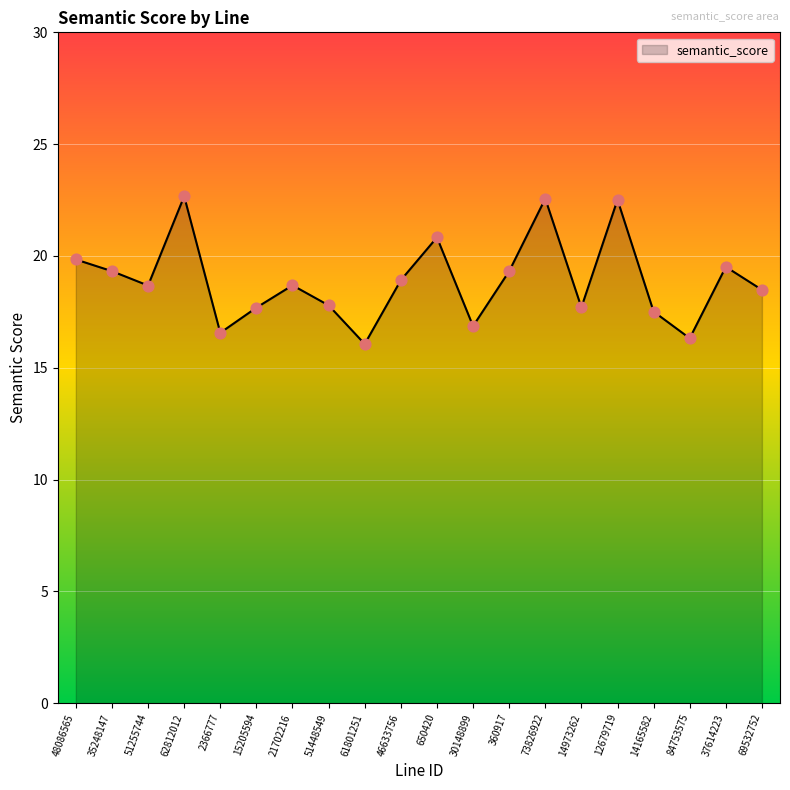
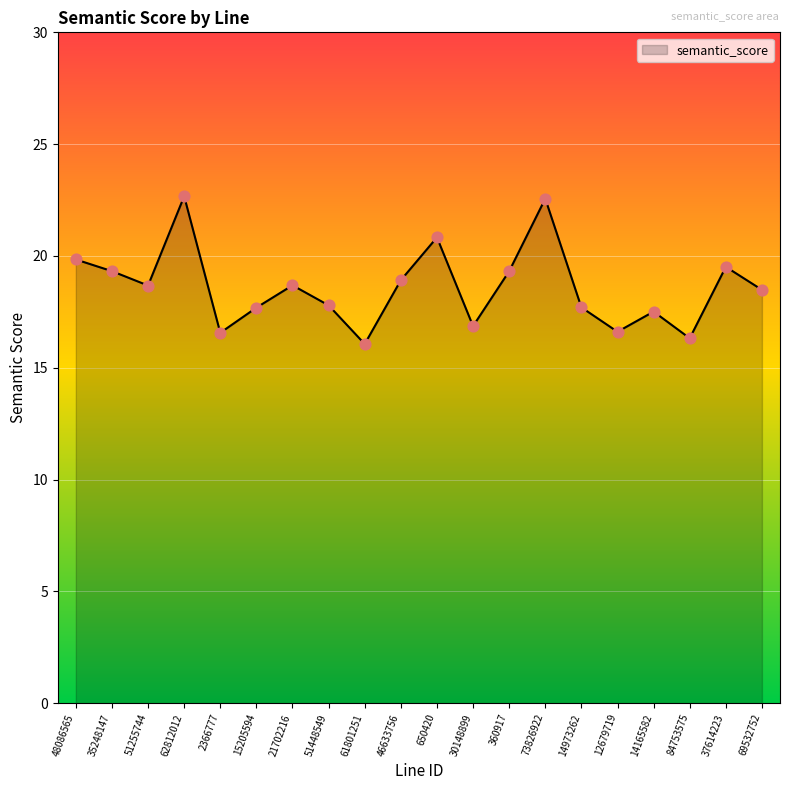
  {
    "48086565": 19.8,
    "35248147": 19.3,
    "51255744": 18.7,
    "62812012": 22.7,
    "2366777": 16.6,
    "15205594": 17.7,
    "21702216": 18.7,
    "51448549": 17.8,
    "61801251": 16.1,
    "46633756": 18.9,
    "650420": 20.8,
    "30148899": 16.9,
    "360917": 19.3,
    "73826922": 22.6,
    "14973262": 17.7,
-   "12679719": 22.5,
+   "12679719": 16.6,
    "14165582": 17.5,
    "84753575": 16.3,
    "37614223": 19.5,
    "69532752": 18.5
  }
